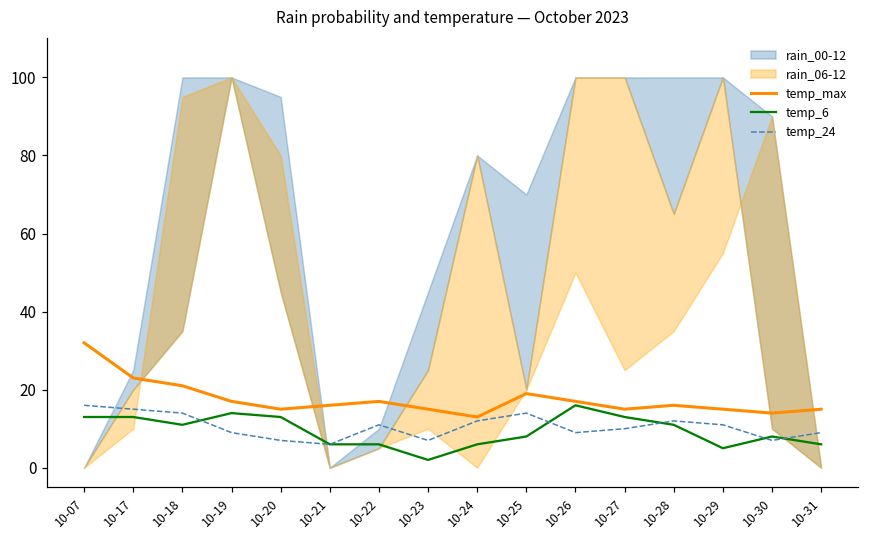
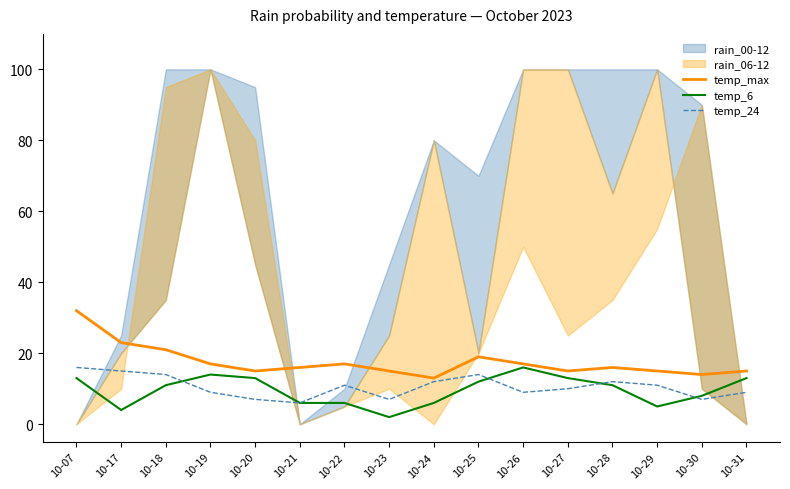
  {
    "temp_6": {
      "10-07": 13,
-     "10-17": 13,
+     "10-17": 4,
      "10-18": 11,
      "10-19": 14,
      "10-20": 13,
      "10-22": 6,
      "10-23": 2,
      "10-24": 6,
-     "10-25": 8,
+     "10-25": 12,
      "10-26": 16,
      "10-27": 13,
      "10-28": 11,
      "10-29": 5,
      "10-30": 8,
-     "10-31": 6
+     "10-31": 13
    }
  }
